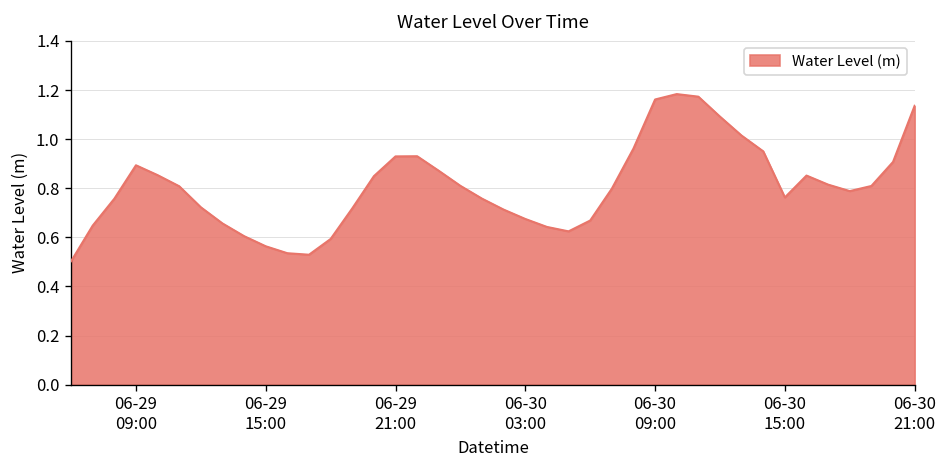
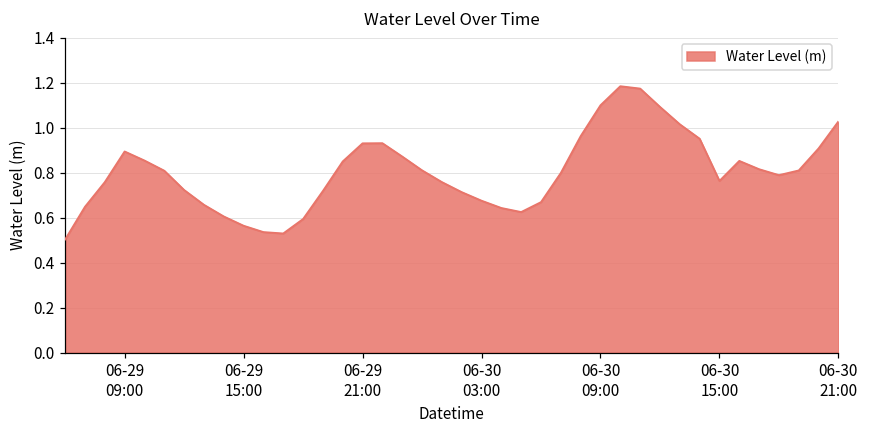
  {
    "06-29 09:00": 0.89,
    "06-29 15:00": 0.56,
    "06-29 21:00": 0.93,
    "06-30 03:00": 0.67,
-   "06-30 09:00": 1.16,
+   "06-30 09:00": 1.10,
    "06-30 15:00": 0.76,
-   "06-30 21:00": 1.14
+   "06-30 21:00": 1.03
  }
